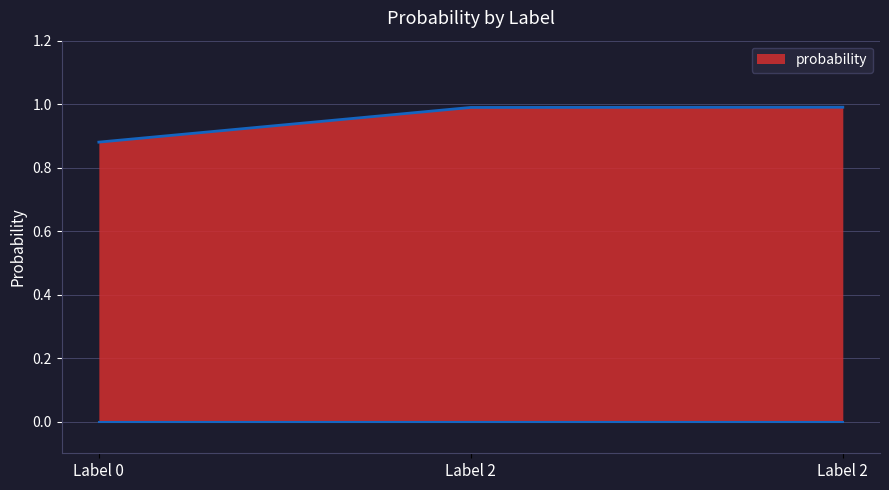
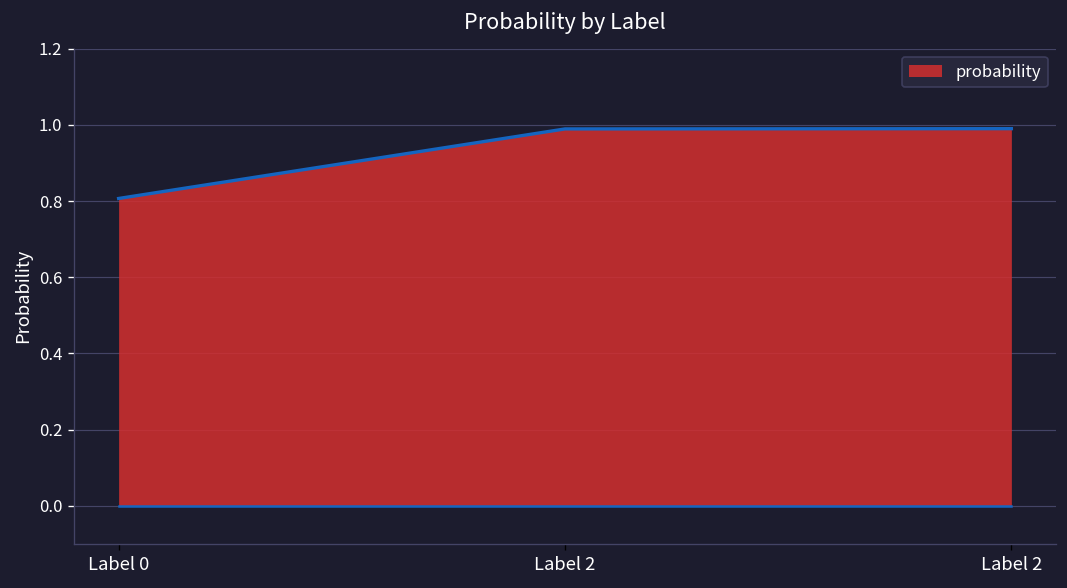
  {
    "probability": {
-     "Label 0": 0.88
+     "Label 0": 0.81
    }
  }
